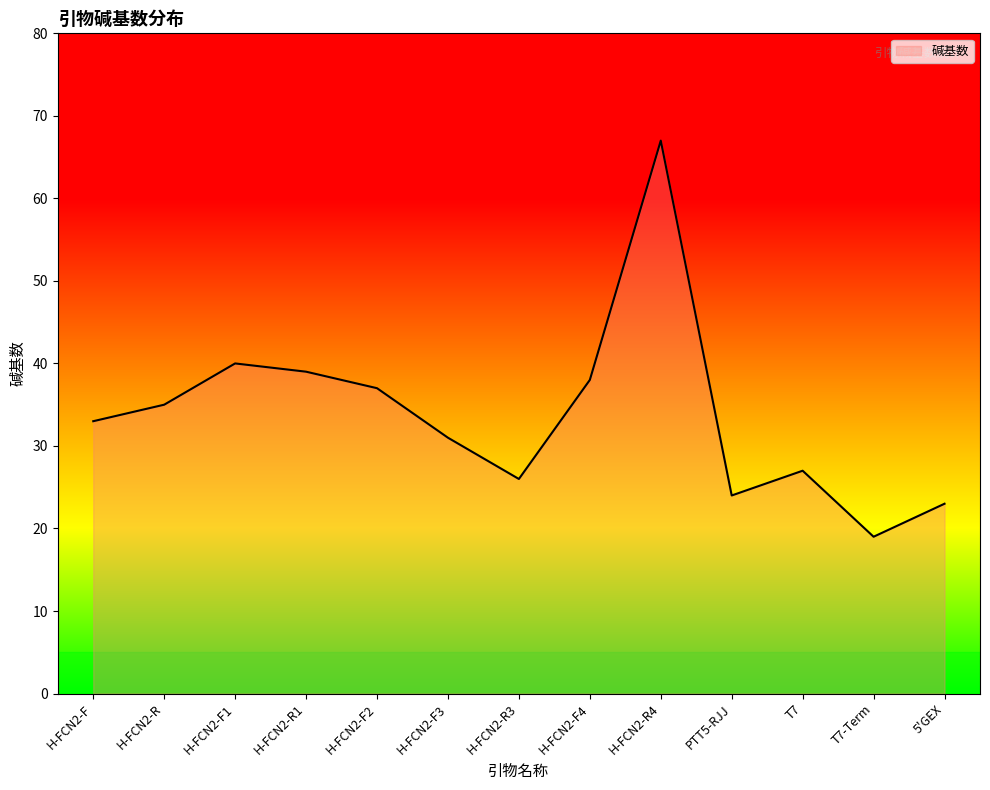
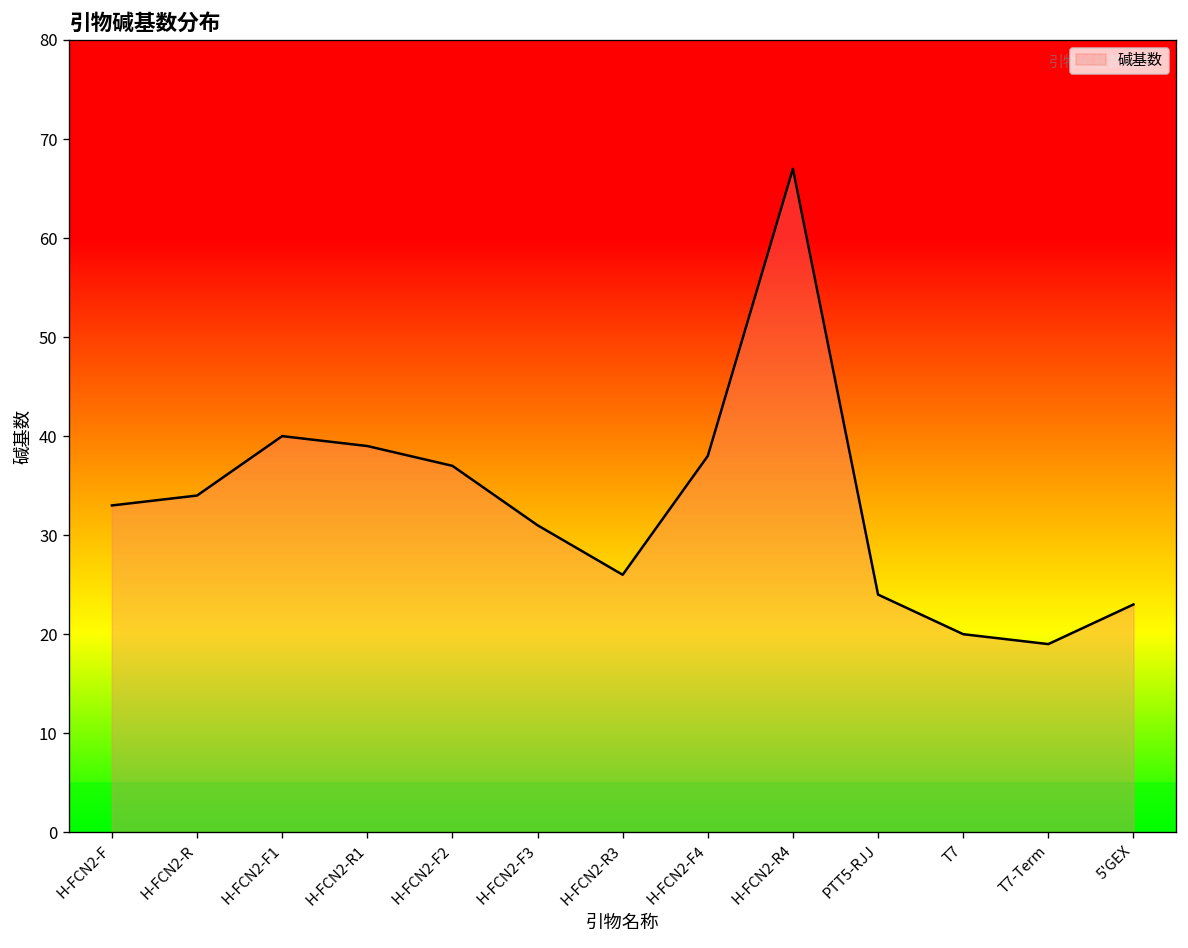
  {
    "H-FCN2-F": 33,
-   "H-FCN2-R": 35,
+   "H-FCN2-R": 34,
    "H-FCN2-F1": 40,
    "H-FCN2-R1": 39,
    "H-FCN2-F2": 37,
    "H-FCN2-F3": 31,
    "H-FCN2-R3": 26,
    "H-FCN2-F4": 38,
    "H-FCN2-R4": 67,
    "PTT5-RJJ": 24,
-   "T7": 27,
+   "T7": 20,
    "T7-Term": 19,
    "5'GEX": 23
  }
